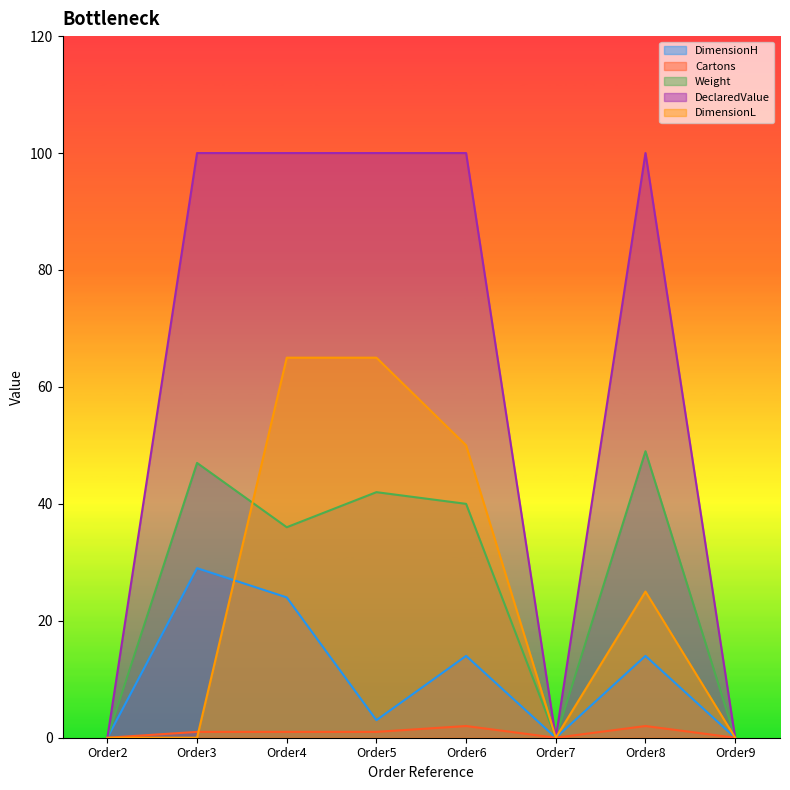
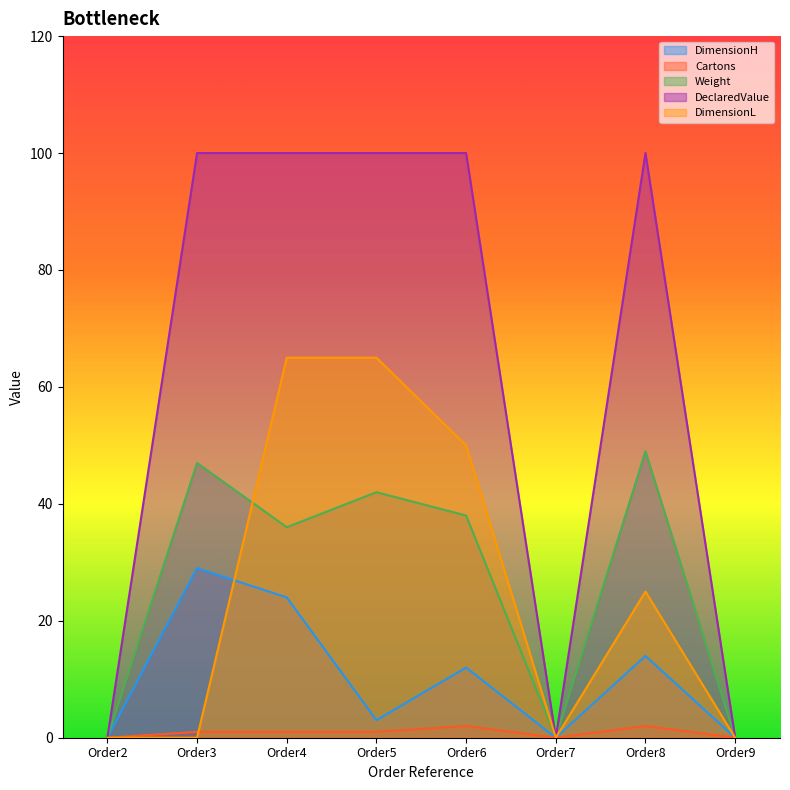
  {
    "DimensionH": {
      "Order3": 29,
      "Order4": 24,
      "Order5": 3,
-     "Order6": 14,
+     "Order6": 12,
      "Order8": 14
    },
    "Weight": {
      "Order3": 47,
      "Order4": 36,
      "Order5": 42,
-     "Order6": 40,
+     "Order6": 38,
      "Order8": 49
    },
    "DeclaredValue": {
      "Order3": 100,
      "Order4": 100,
      "Order5": 100,
      "Order6": 100,
      "Order8": 100
    }
  }
